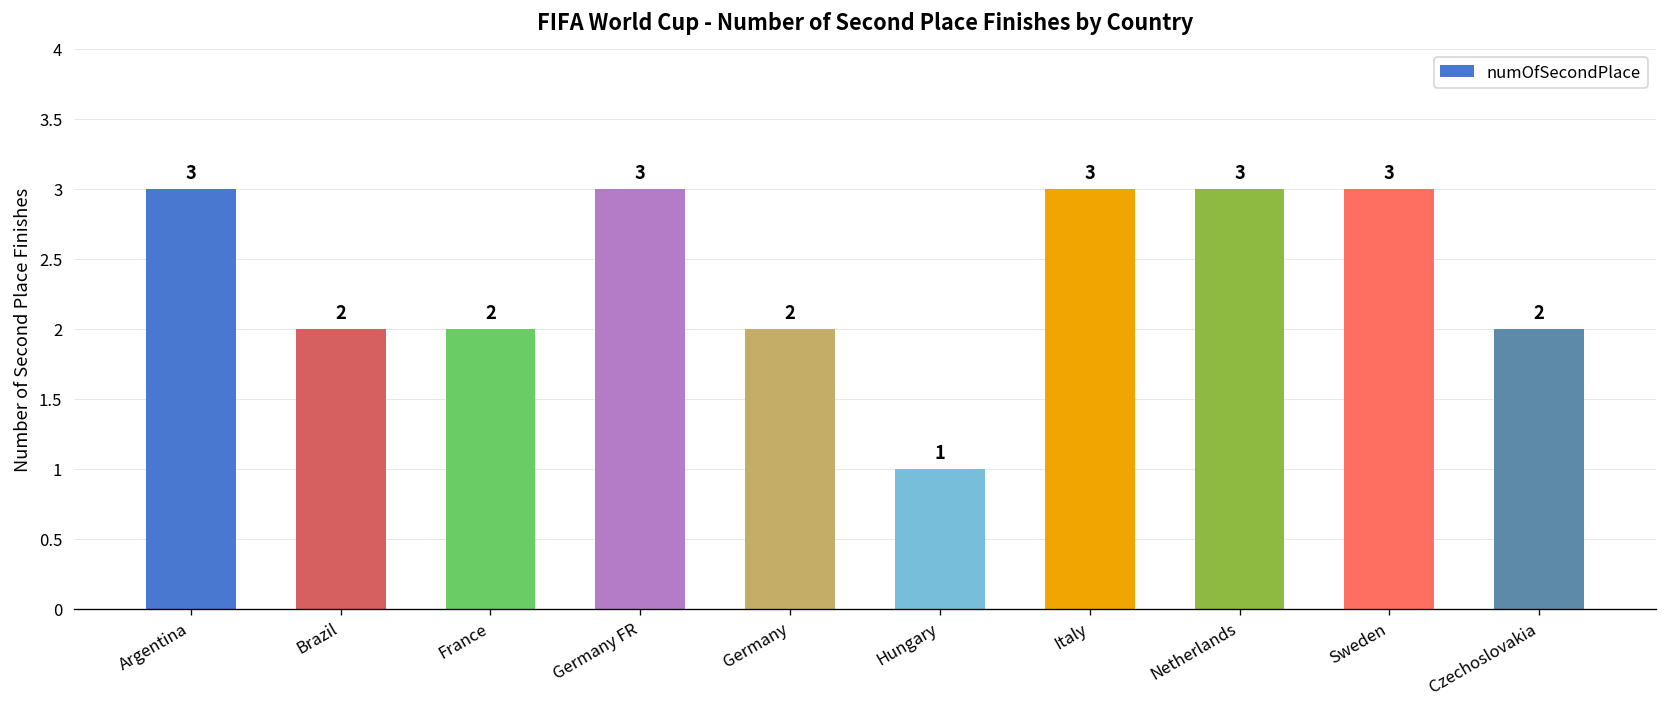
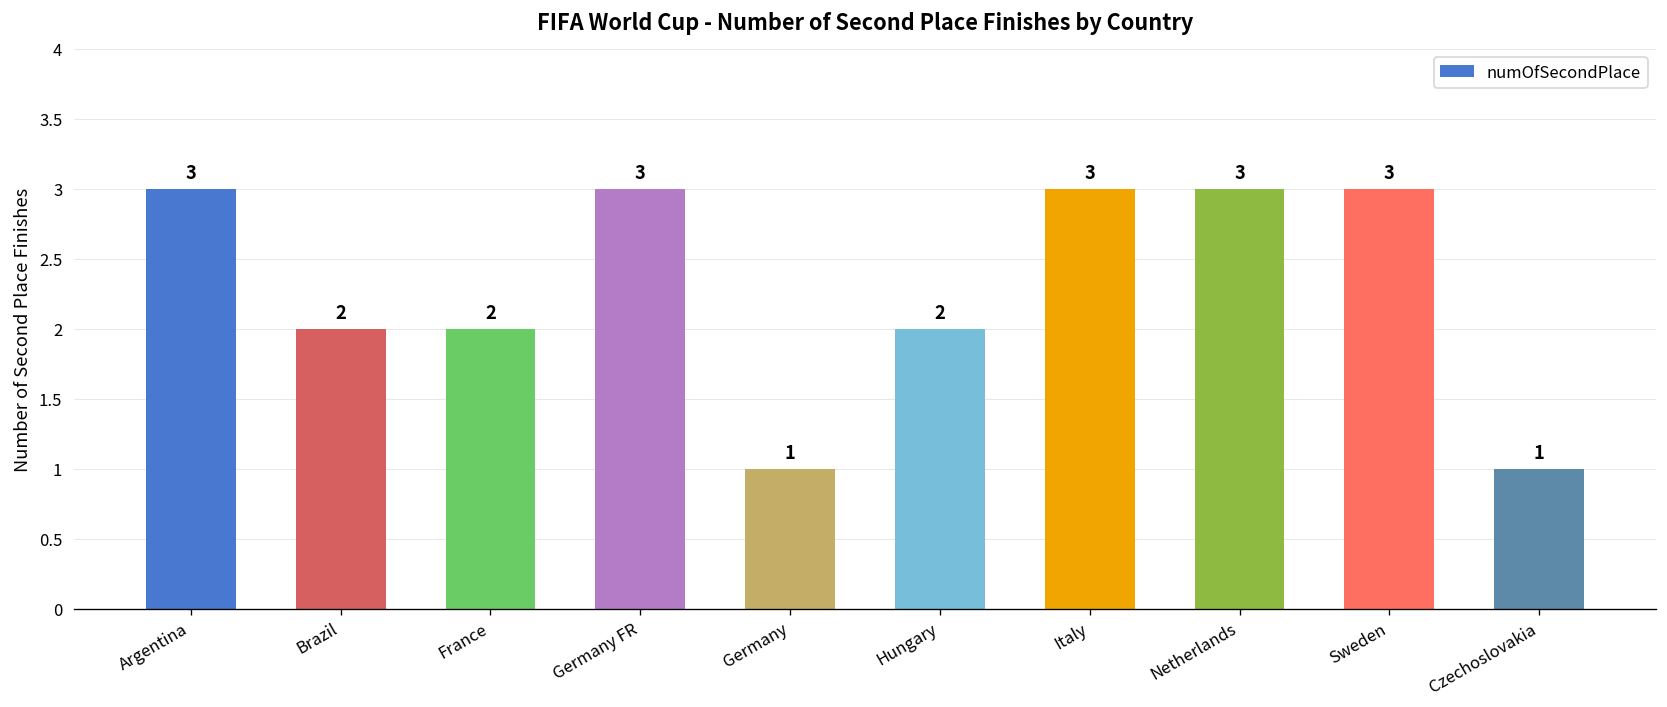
  {
    "Argentina": 3,
    "Brazil": 2,
    "France": 2,
    "Germany FR": 3,
-   "Germany": 2,
-   "Hungary": 1,
+   "Germany": 1,
+   "Hungary": 2,
    "Italy": 3,
    "Netherlands": 3,
    "Sweden": 3,
-   "Czechoslovakia": 2
+   "Czechoslovakia": 1
  }
